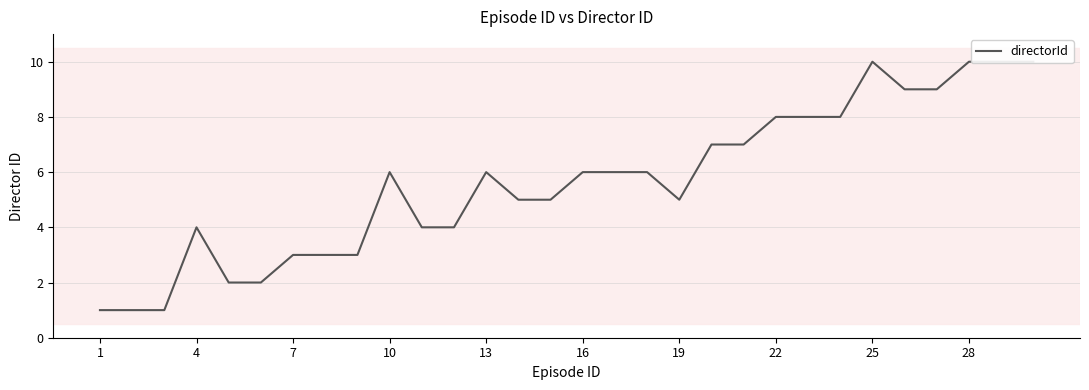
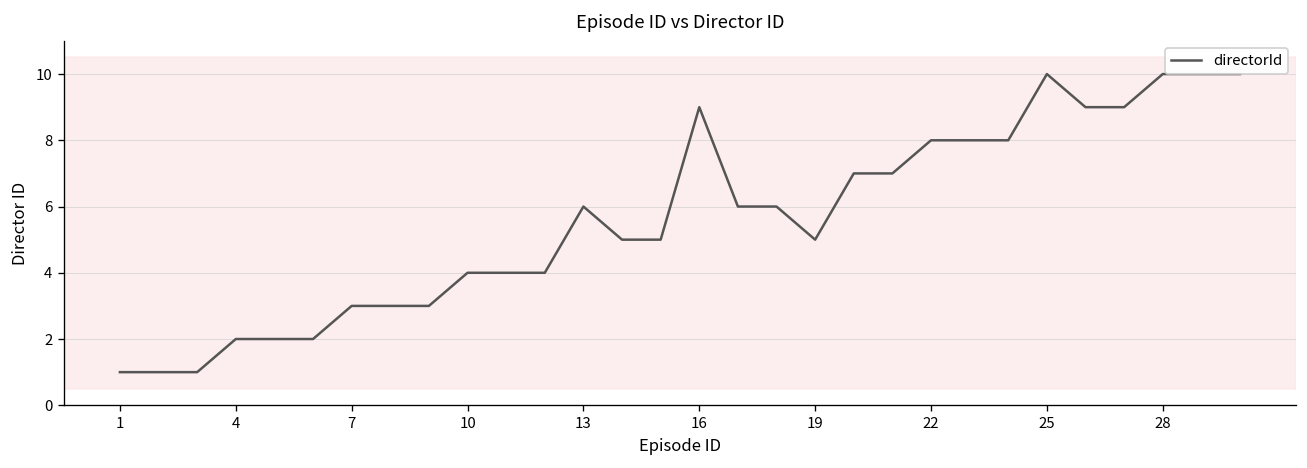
  {
    "1": 1,
-   "4": 4,
+   "4": 2,
    "7": 3,
-   "10": 6,
+   "10": 4,
    "13": 6,
-   "16": 6,
+   "16": 9,
    "19": 5,
    "22": 8,
    "25": 10,
    "28": 10
  }
